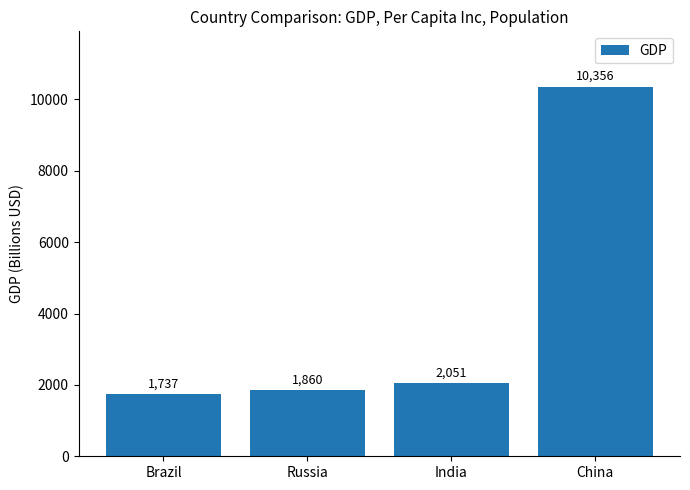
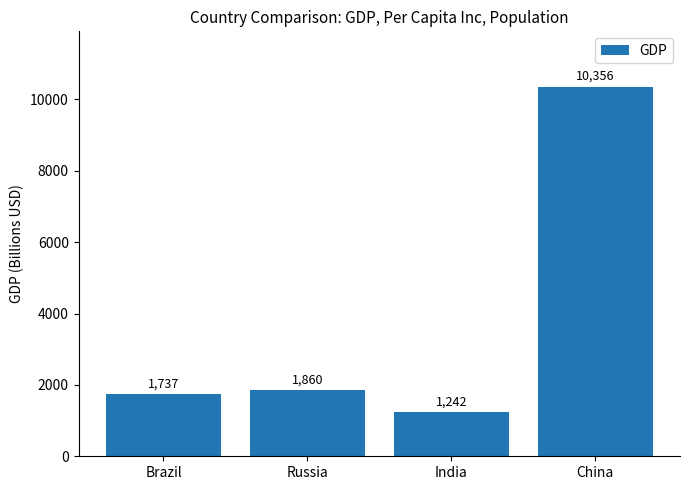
  {
    "Brazil": "1,737",
    "Russia": "1,860",
-   "India": "2,051",
+   "India": "1,242",
    "China": "10,356"
  }
